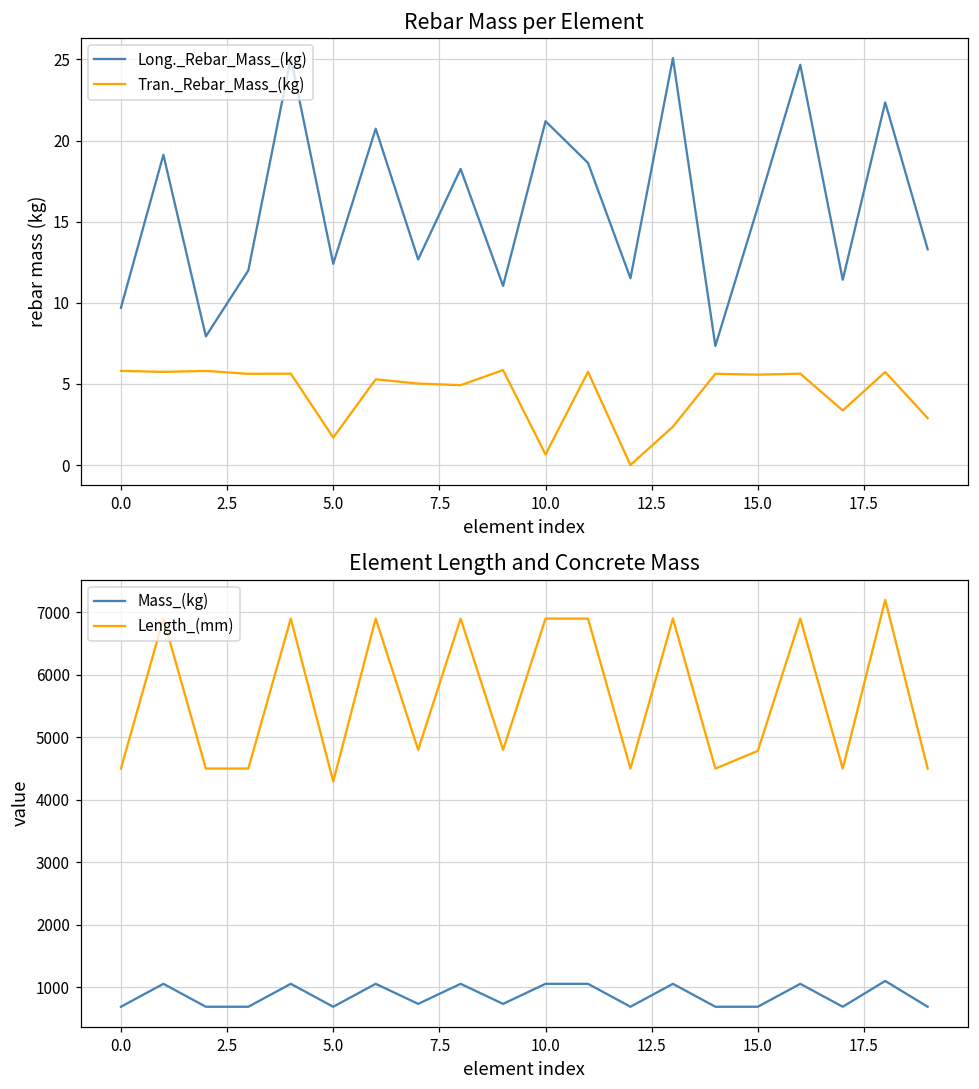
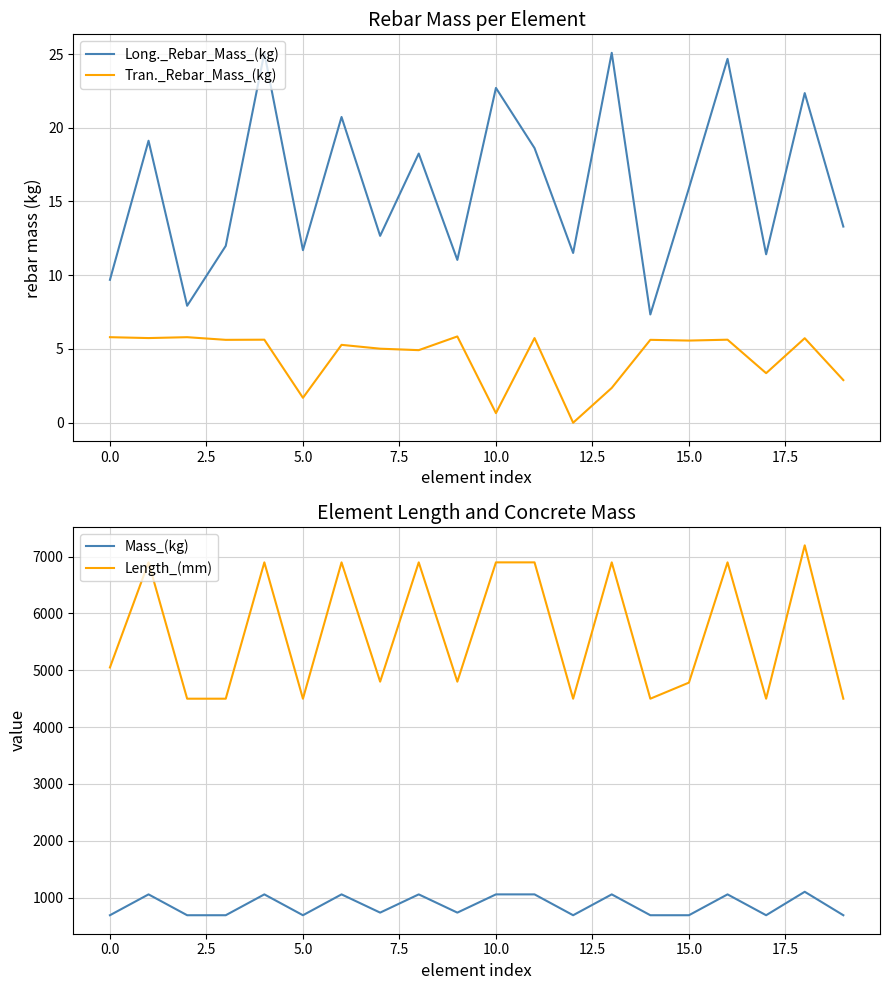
  {
    "Rebar Mass per Element": {
      "Long._Rebar_Mass_(kg)": {
        "0.0": 9.7,
-       "5.0": 12.4,
-       "10.0": 21.2,
+       "5.0": 11.7,
+       "10.0": 22.7,
        "15.0": 15.9
      },
      "Tran._Rebar_Mass_(kg)": {
        "0.0": 5.8,
        "5.0": 1.7,
        "10.0": 0.7,
        "15.0": 5.6
      }
    },
    "Element Length and Concrete Mass": {
      "Mass_(kg)": {
        "0.0": 700,
        "5.0": 700,
        "10.0": 1100,
        "15.0": 700
      },
      "Length_(mm)": {
-       "0.0": 4500,
-       "5.0": 4300,
+       "0.0": 5100,
+       "5.0": 4500,
        "10.0": 6900,
        "15.0": 4800
      }
    }
  }
